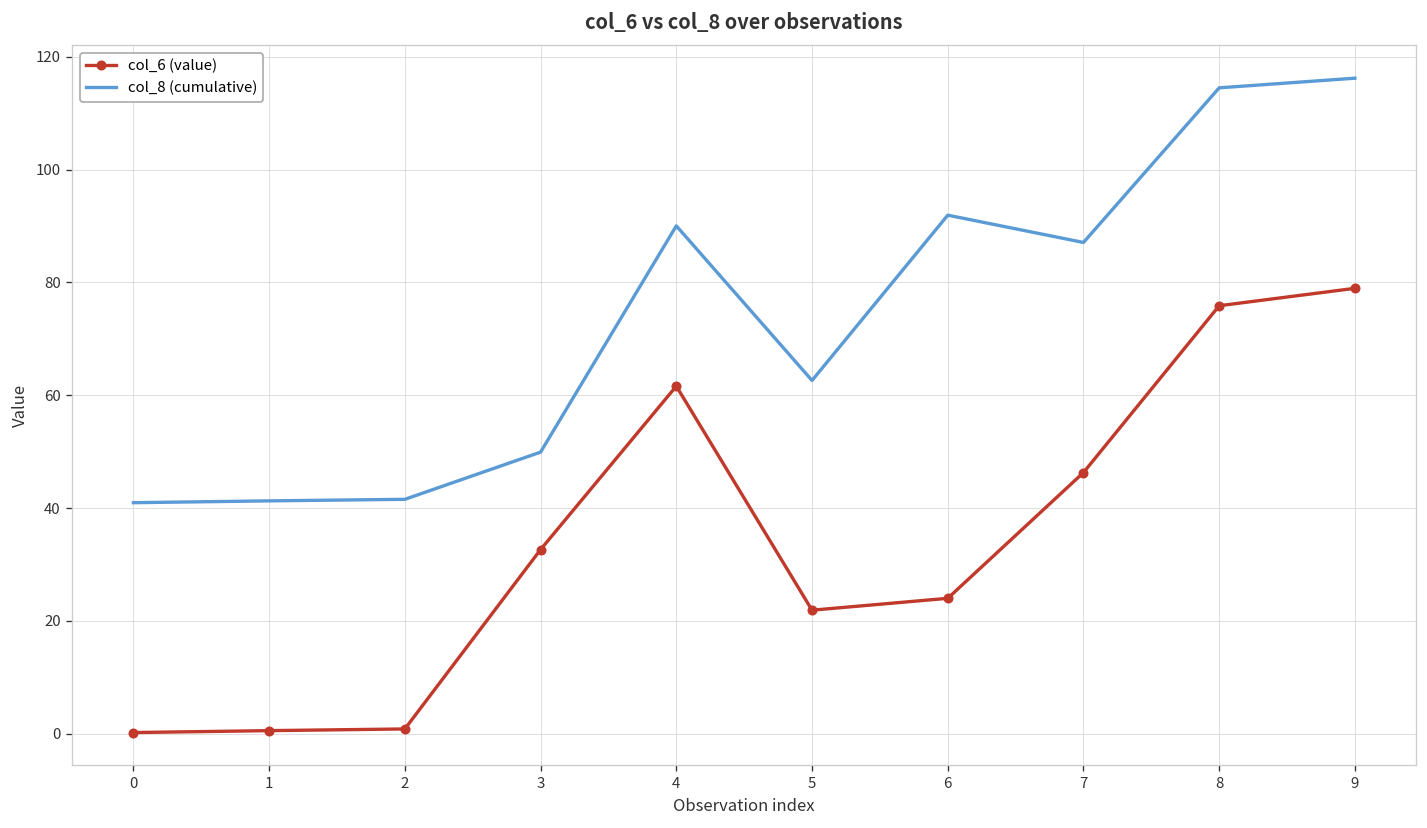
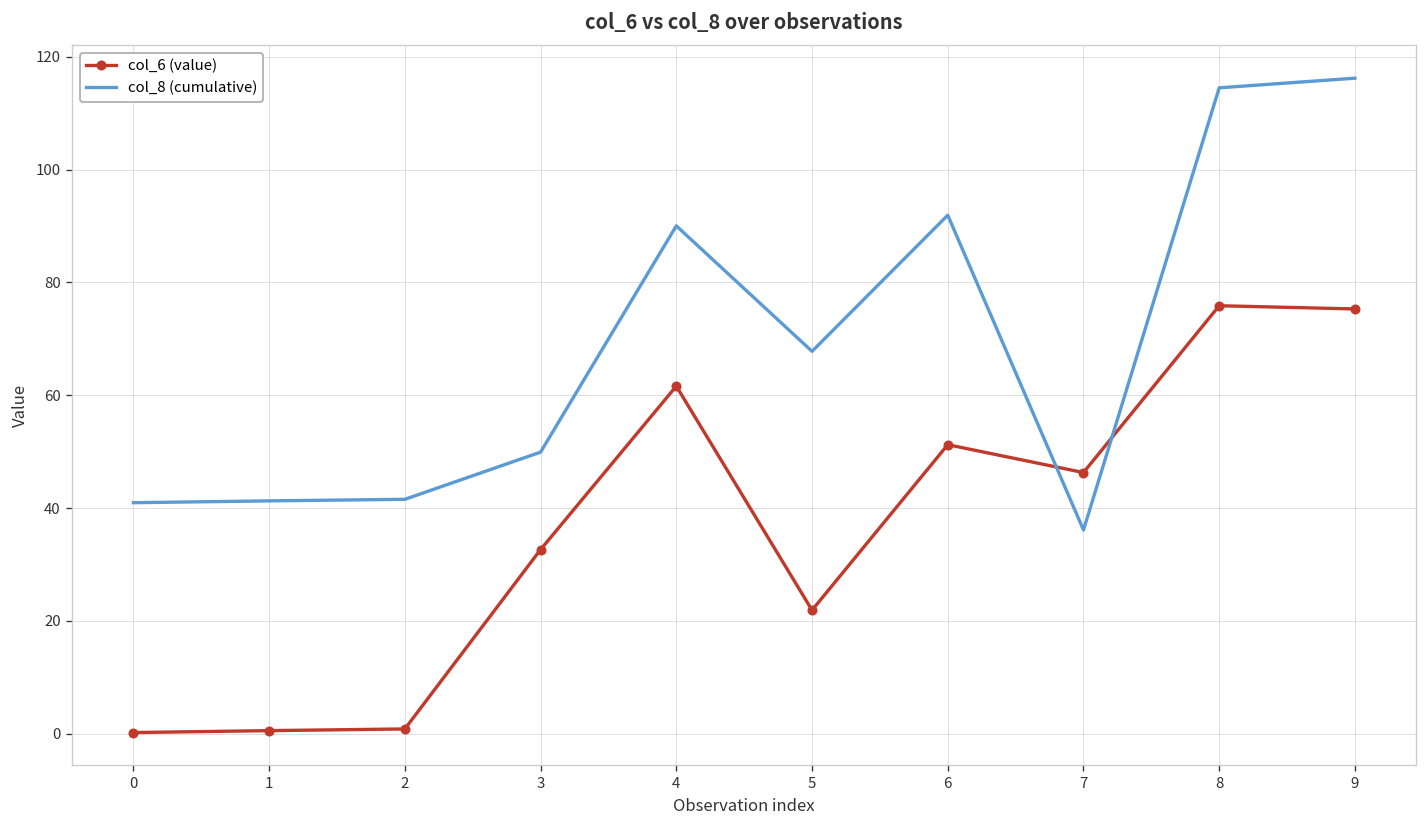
  {
    "col_6 (value)": {
      "0": 0,
      "1": 1,
      "2": 1,
      "3": 33,
      "4": 62,
      "5": 22,
-     "6": 24,
+     "6": 51,
      "7": 46,
      "8": 76,
-     "9": 79
+     "9": 75
    },
    "col_8 (cumulative)": {
      "0": 41,
      "1": 41,
      "2": 42,
      "3": 50,
      "4": 90,
-     "5": 63,
+     "5": 68,
      "6": 92,
-     "7": 87,
+     "7": 36,
      "8": 114,
      "9": 116
    }
  }
